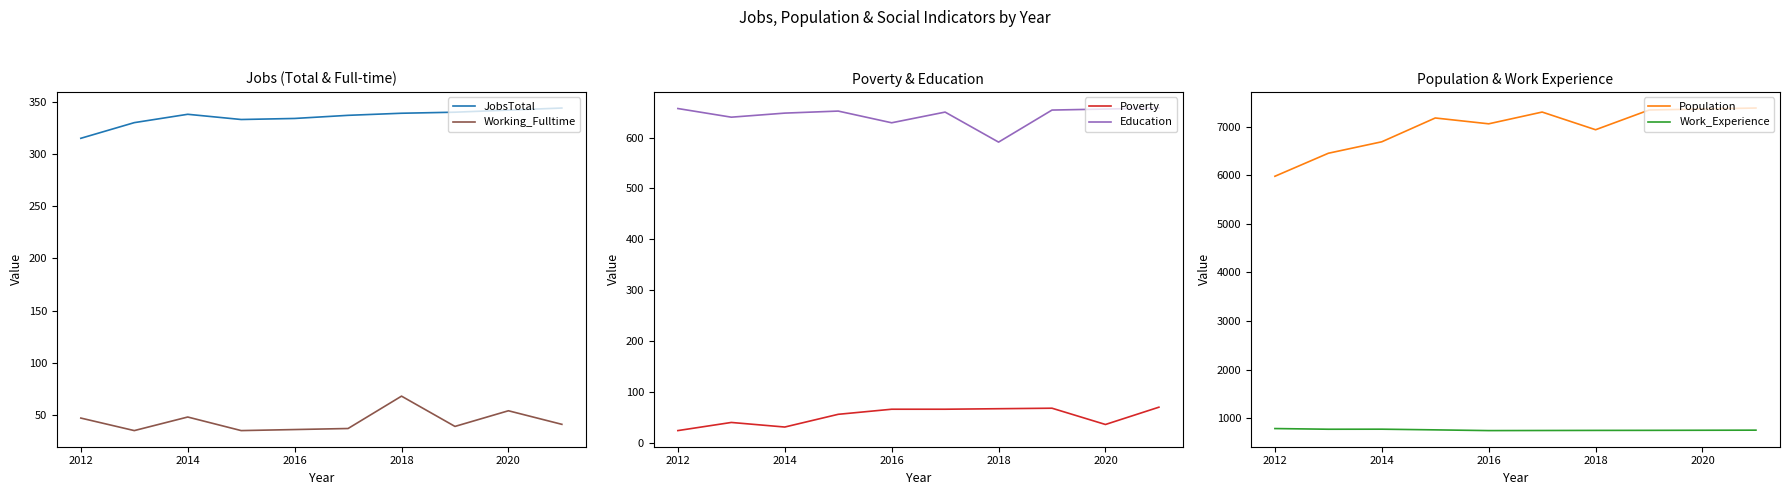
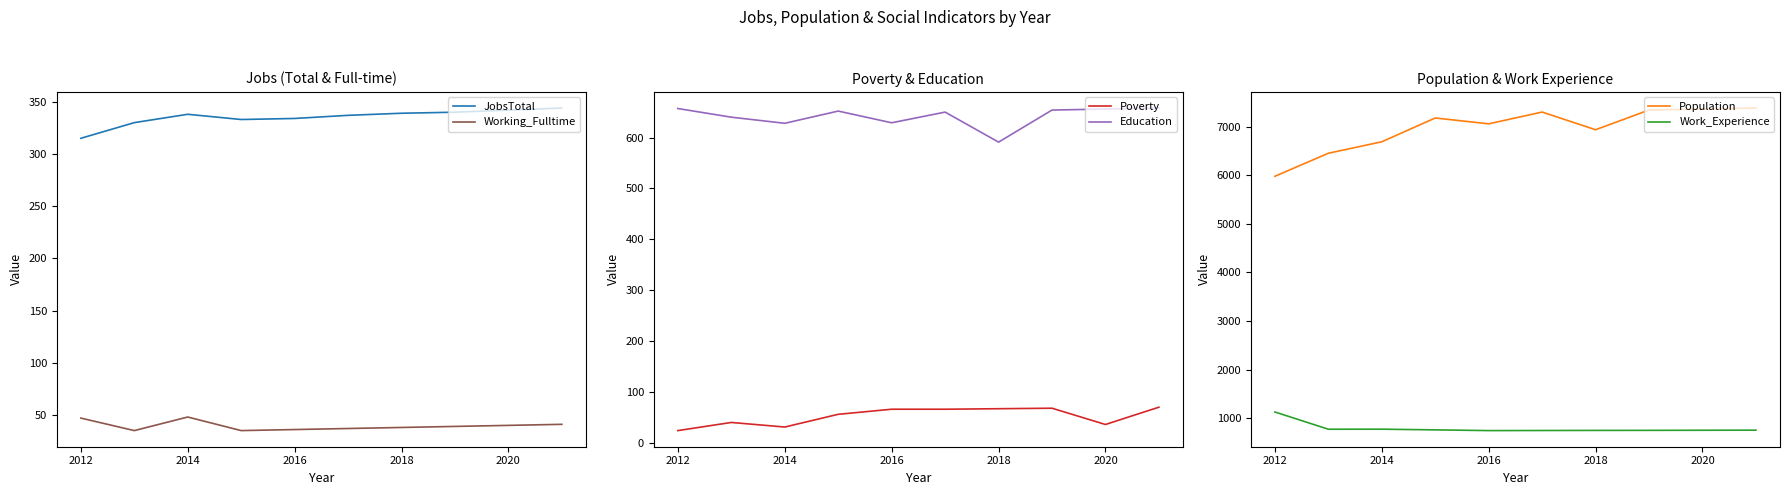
  {
    "Jobs (Total & Full-time)": {
      "JobsTotal": {
        "2012": 315,
        "2014": 338,
        "2016": 334,
        "2018": 339
      },
      "Working_Fulltime": {
        "2012": 47,
        "2014": 48,
        "2016": 36,
-       "2018": 68,
-       "2020": 54
+       "2018": 38,
+       "2020": 40
      }
    },
    "Poverty & Education": {
      "Poverty": {
        "2012": 20,
        "2014": 30,
        "2016": 70,
        "2018": 70,
        "2020": 40
      },
      "Education": {
        "2012": 660,
-       "2014": 650,
+       "2014": 630,
        "2016": 630,
        "2018": 590
      }
    },
    "Population & Work Experience": {
      "Population": {
        "2012": 6000,
        "2014": 6700,
        "2016": 7100,
        "2018": 6900
      },
      "Work_Experience": {
-       "2012": 800,
+       "2012": 1100,
        "2014": 800,
        "2016": 700,
        "2018": 700,
        "2020": 800
      }
    }
  }
